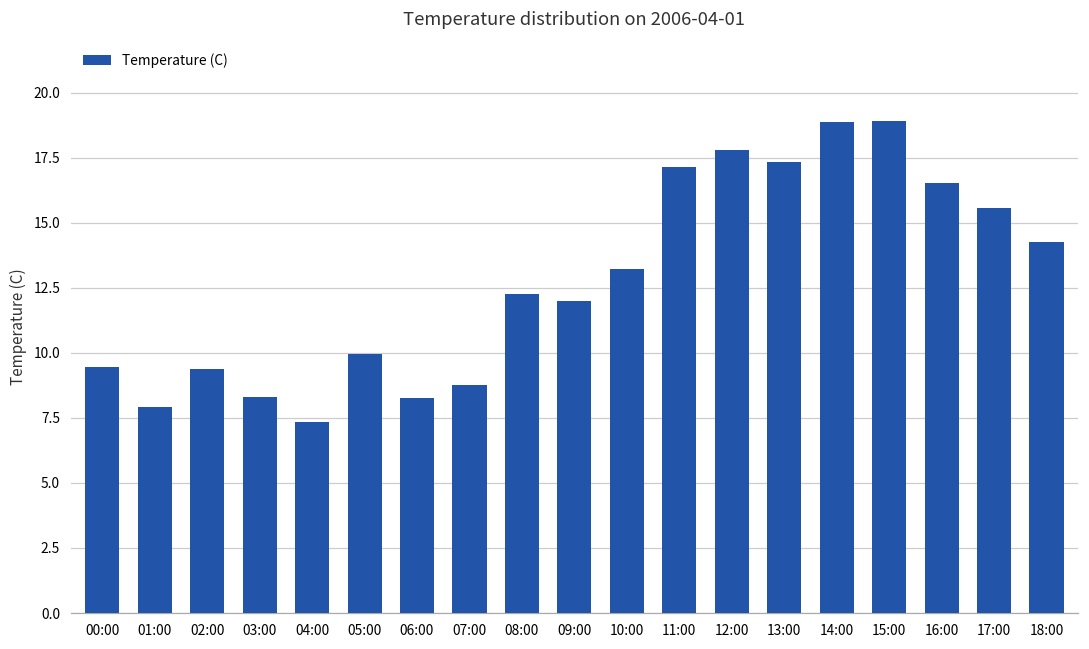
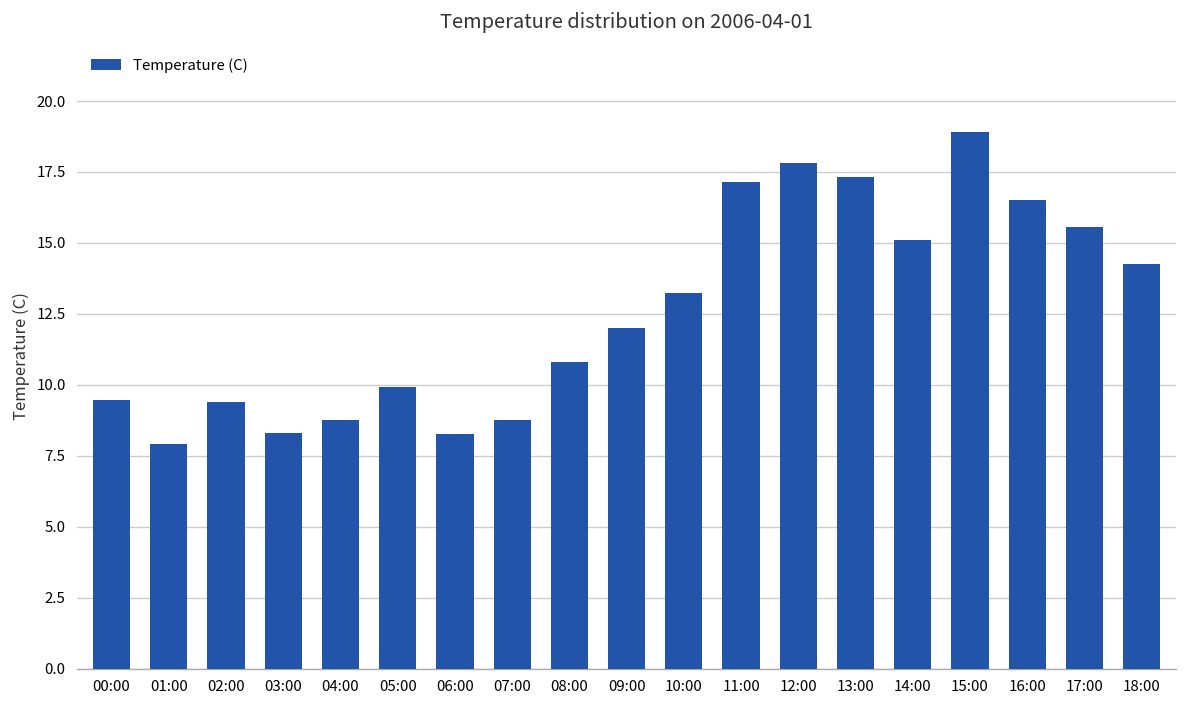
  {
    "00:00": 9.5,
    "01:00": 7.9,
    "02:00": 9.4,
    "03:00": 8.3,
-   "04:00": 7.3,
+   "04:00": 8.8,
    "05:00": 9.9,
    "06:00": 8.3,
    "07:00": 8.8,
-   "08:00": 12.3,
+   "08:00": 10.8,
    "09:00": 12.0,
    "10:00": 13.2,
    "11:00": 17.1,
    "12:00": 17.8,
    "13:00": 17.3,
-   "14:00": 18.9,
+   "14:00": 15.1,
    "15:00": 18.9,
    "16:00": 16.5,
    "17:00": 15.6,
    "18:00": 14.3
  }
